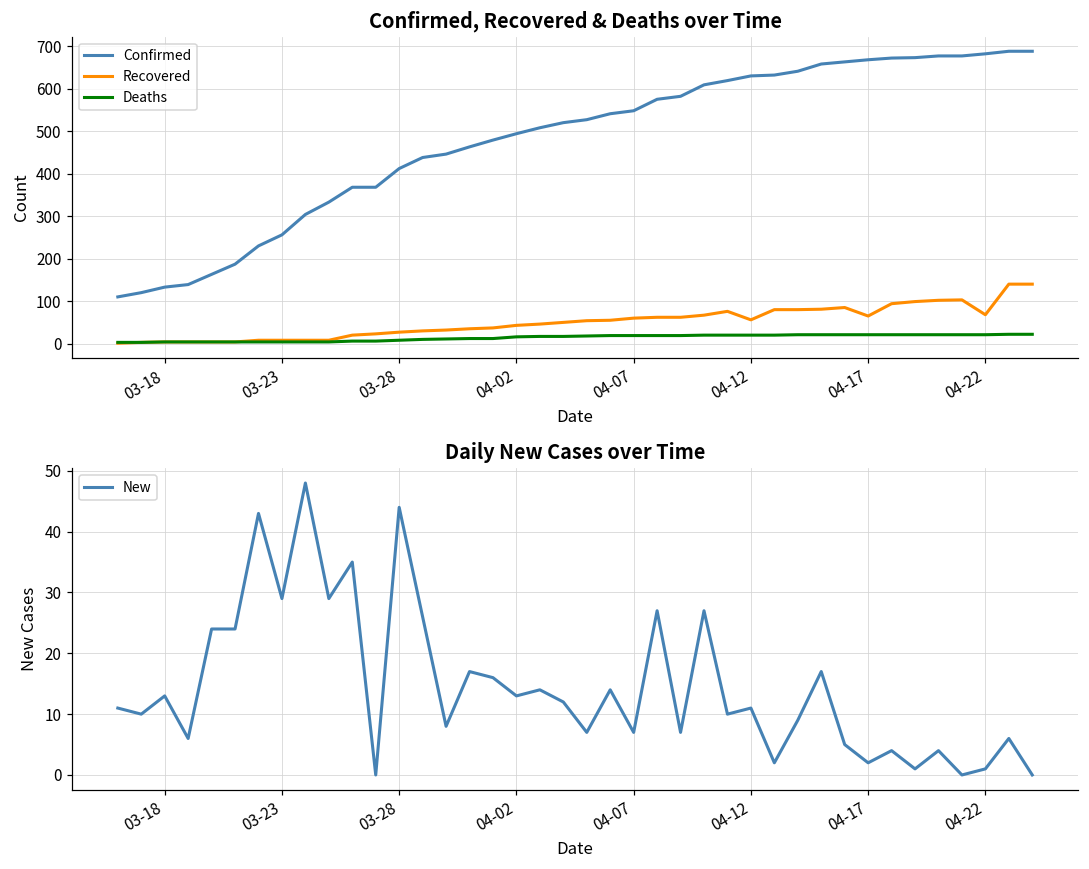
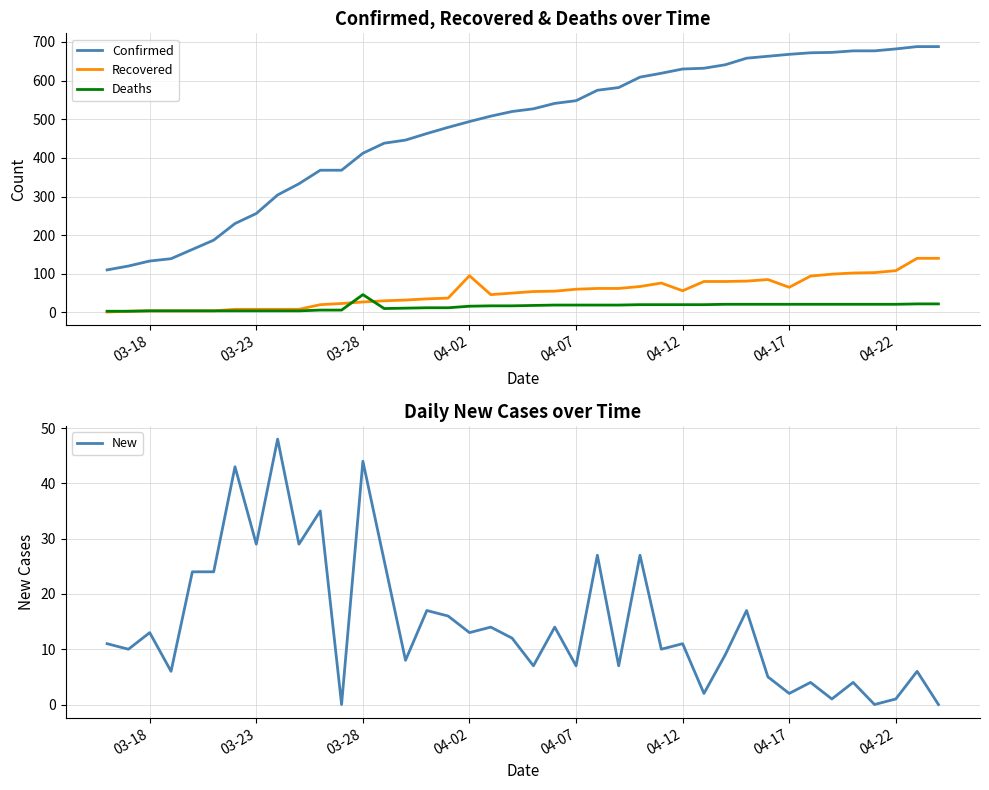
  {
    "Confirmed, Recovered & Deaths over Time": {
      "Confirmed": {
        "03-18": 130,
        "03-23": 260,
        "03-28": 410,
        "04-02": 490,
        "04-07": 550,
        "04-12": 630,
        "04-17": 670,
        "04-22": 680
      },
      "Recovered": {
        "03-28": 30,
-       "04-02": 40,
+       "04-02": 100,
        "04-07": 60,
        "04-12": 60,
        "04-17": 70,
-       "04-22": 70
+       "04-22": 110
      },
      "Deaths": {
-       "03-28": 10,
+       "03-28": 50,
        "04-02": 20,
        "04-07": 20,
        "04-12": 20,
        "04-17": 20,
        "04-22": 20
      }
    },
    "Daily New Cases over Time": {
      "03-18": 13,
      "03-23": 29,
      "03-28": 44,
      "04-02": 13,
      "04-07": 7,
      "04-12": 11,
      "04-17": 2,
      "04-22": 1
    }
  }
